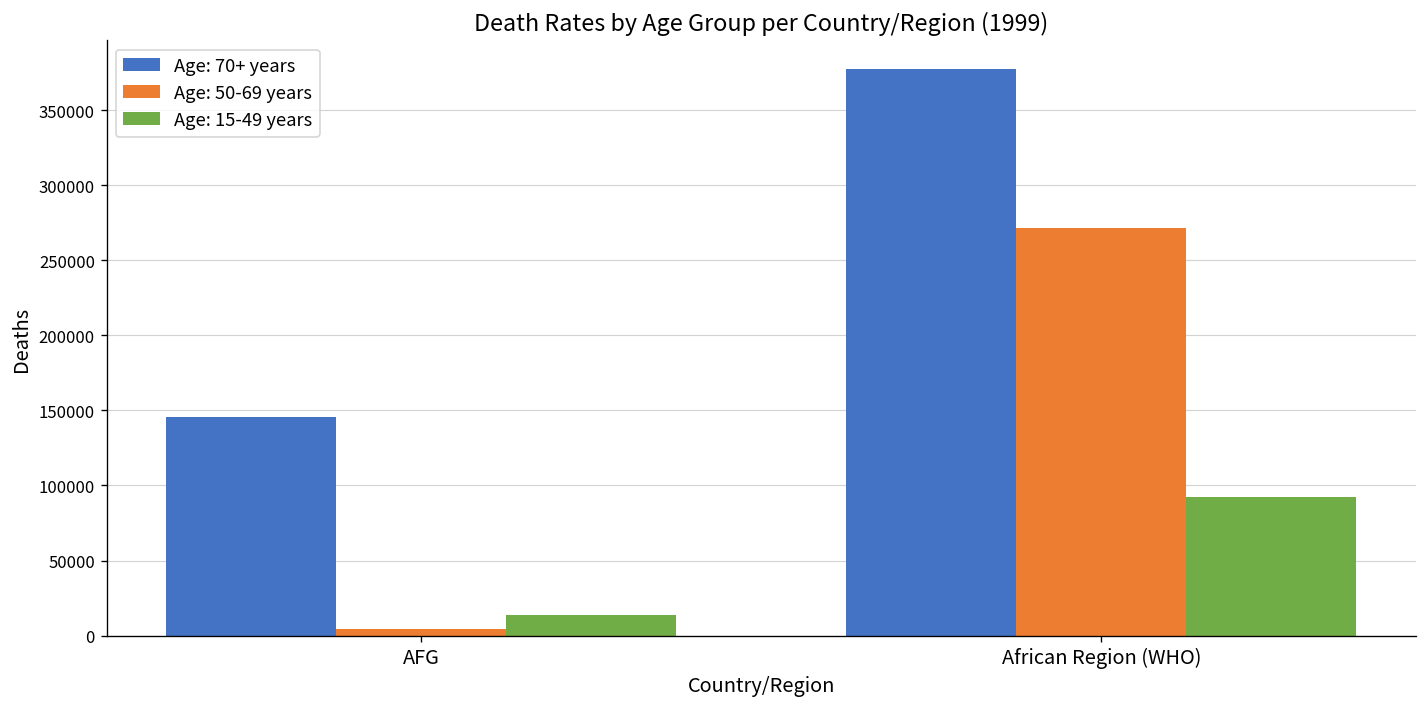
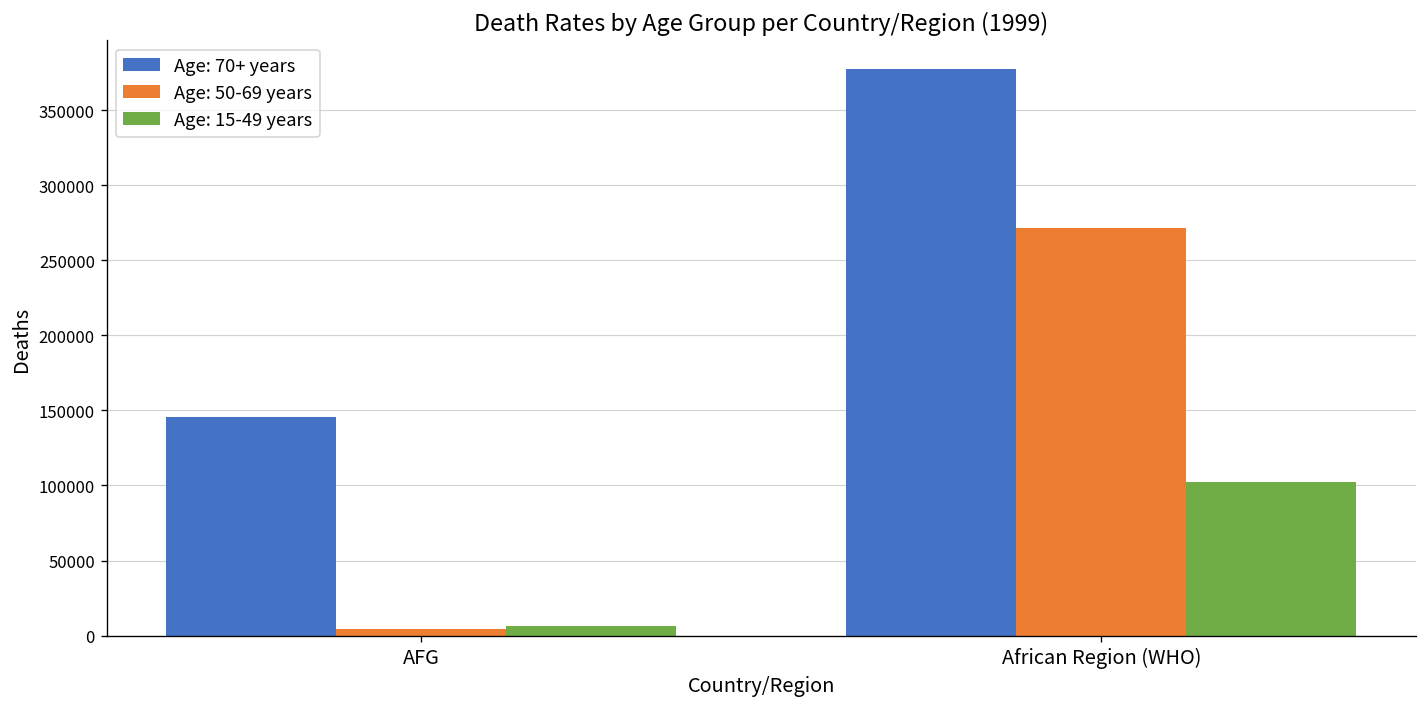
  {
    "Age: 70+ years": {
      "AFG": 146000,
      "African Region (WHO)": 378000
    },
    "Age: 50-69 years": {
      "AFG": 4000,
      "African Region (WHO)": 271000
    },
    "Age: 15-49 years": {
-     "AFG": 14000,
-     "African Region (WHO)": 92000
+     "AFG": 7000,
+     "African Region (WHO)": 102000
    }
  }
